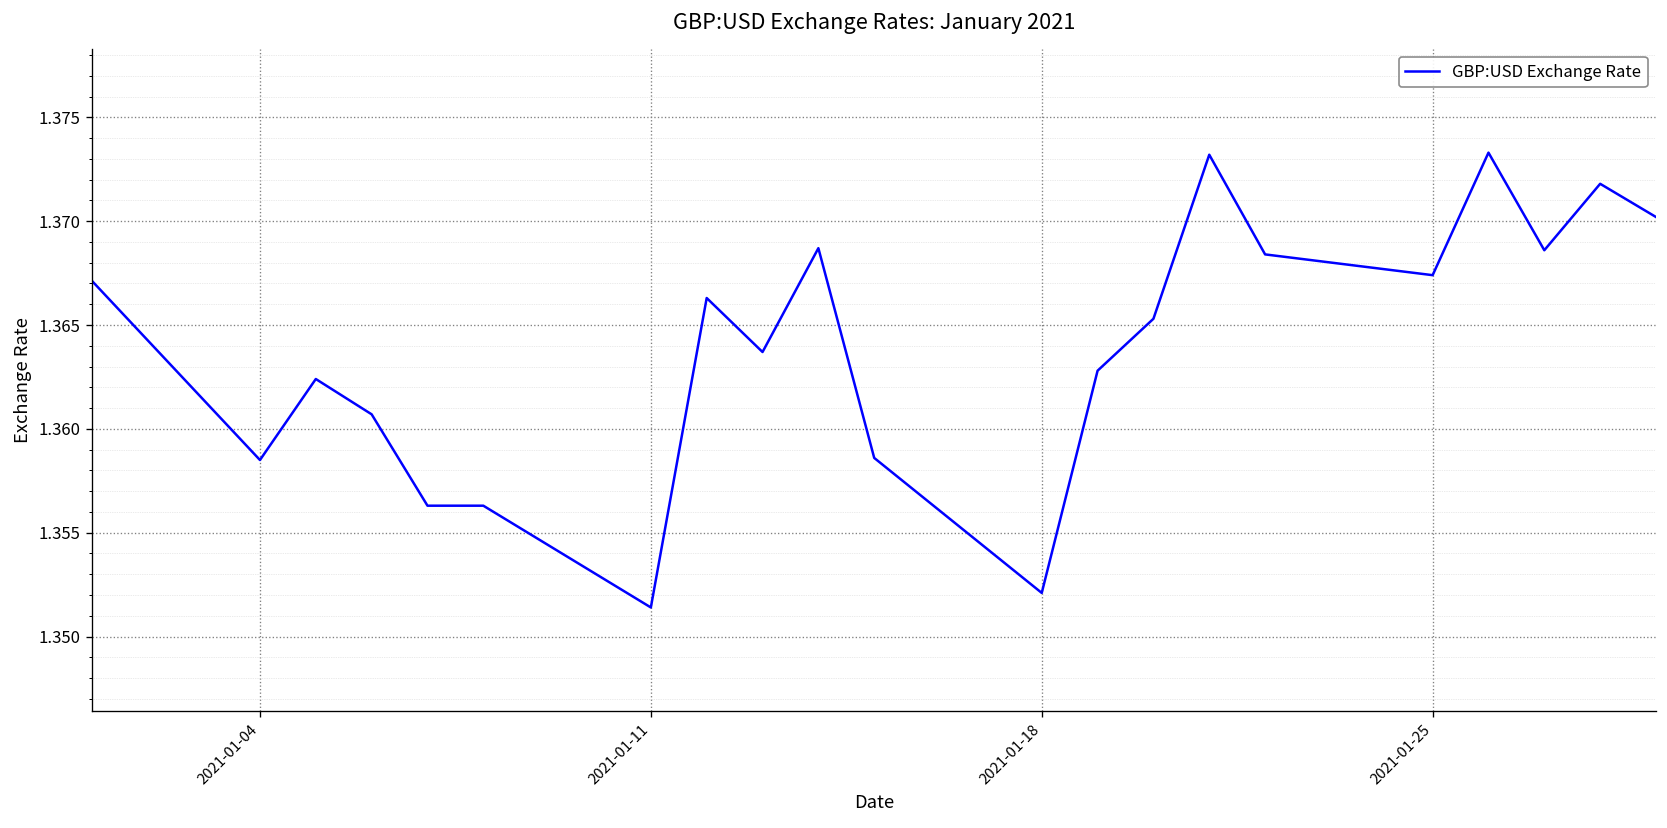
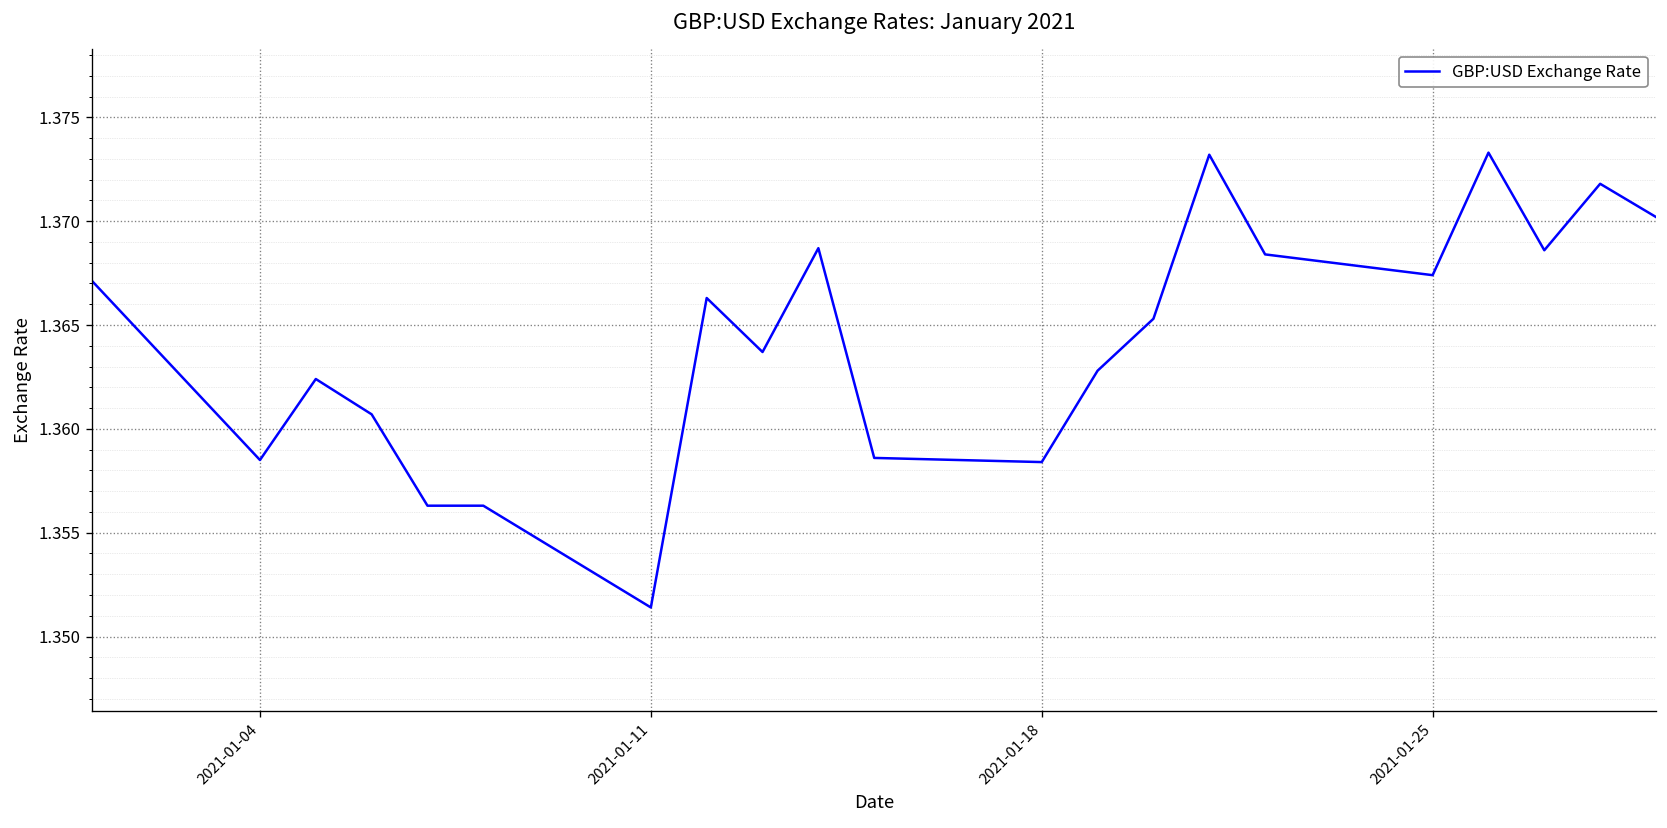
  {
    "2021-01-04": 1.3585,
    "2021-01-11": 1.3514,
-   "2021-01-18": 1.3521,
+   "2021-01-18": 1.3584,
    "2021-01-25": 1.3674
  }
